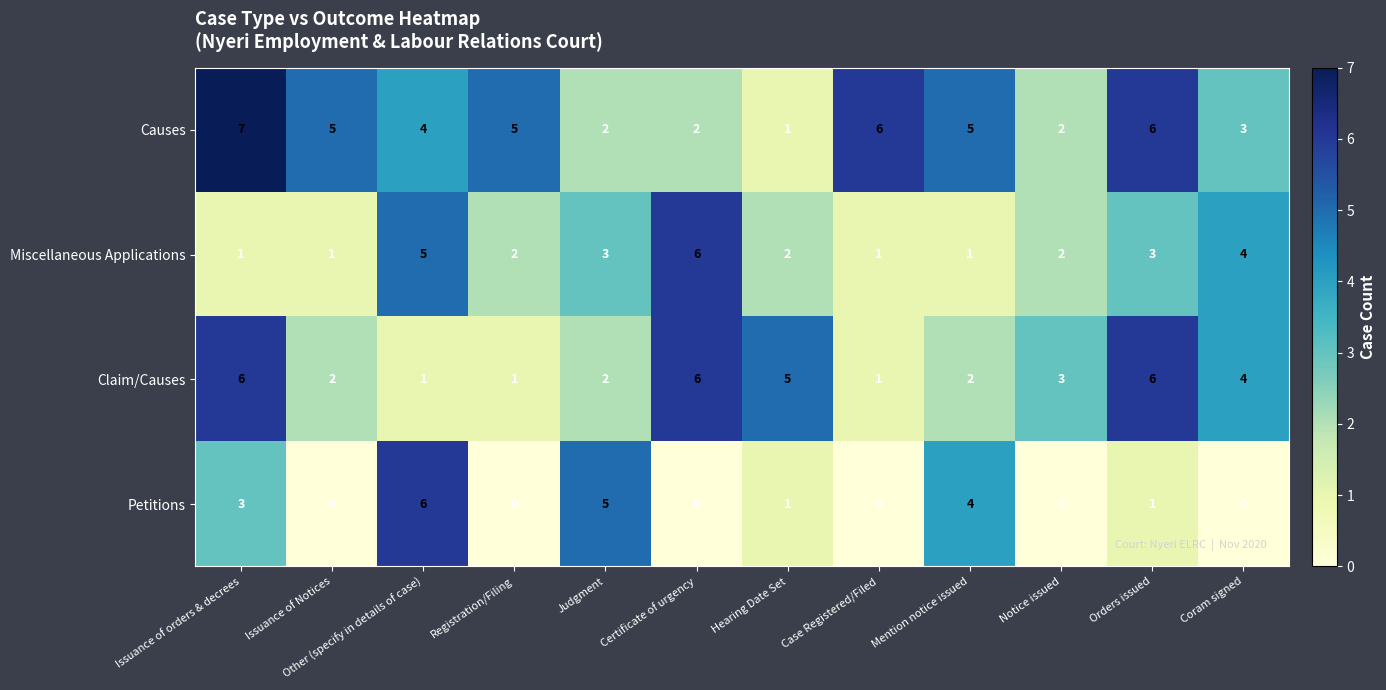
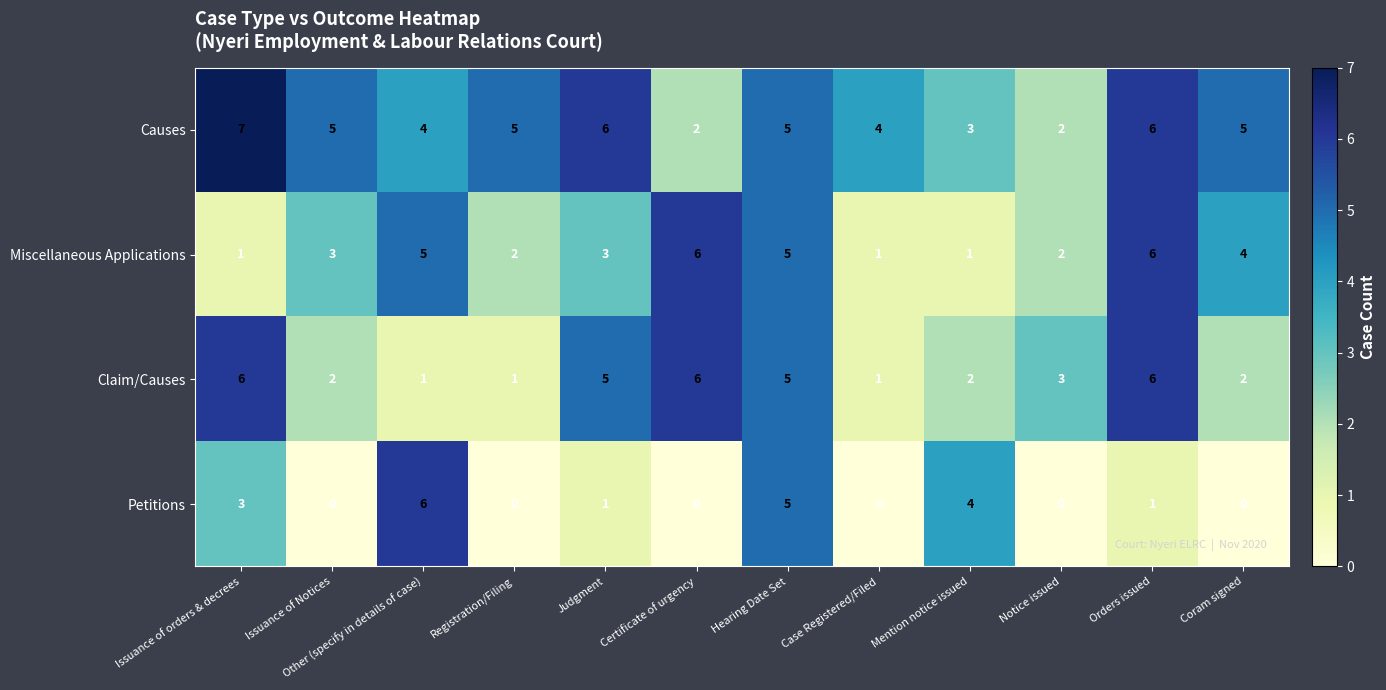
  {
    "Causes": {
      "Issuance of orders & decrees": 7,
      "Issuance of Notices": 5,
      "Other (specify in details of case)": 4,
      "Registration/Filing": 5,
-     "Judgment": 2,
+     "Judgment": 6,
      "Certificate of urgency": 2,
-     "Hearing Date Set": 1,
-     "Case Registered/Filed": 6,
-     "Mention notice issued": 5,
+     "Hearing Date Set": 5,
+     "Case Registered/Filed": 4,
+     "Mention notice issued": 3,
      "Notice issued": 2,
      "Orders issued": 6,
-     "Coram signed": 3
+     "Coram signed": 5
    },
    "Miscellaneous Applications": {
      "Issuance of orders & decrees": 1,
-     "Issuance of Notices": 1,
+     "Issuance of Notices": 3,
      "Other (specify in details of case)": 5,
      "Registration/Filing": 2,
      "Judgment": 3,
      "Certificate of urgency": 6,
-     "Hearing Date Set": 2,
+     "Hearing Date Set": 5,
      "Case Registered/Filed": 1,
      "Mention notice issued": 1,
      "Notice issued": 2,
-     "Orders issued": 3,
+     "Orders issued": 6,
      "Coram signed": 4
    },
    "Claim/Causes": {
      "Issuance of orders & decrees": 6,
      "Issuance of Notices": 2,
      "Other (specify in details of case)": 1,
      "Registration/Filing": 1,
-     "Judgment": 2,
+     "Judgment": 5,
      "Certificate of urgency": 6,
      "Hearing Date Set": 5,
      "Case Registered/Filed": 1,
      "Mention notice issued": 2,
      "Notice issued": 3,
      "Orders issued": 6,
-     "Coram signed": 4
+     "Coram signed": 2
    },
    "Petitions": {
      "Issuance of orders & decrees": 3,
      "Other (specify in details of case)": 6,
-     "Judgment": 5,
-     "Hearing Date Set": 1,
+     "Judgment": 1,
+     "Hearing Date Set": 5,
      "Mention notice issued": 4,
      "Orders issued": 1
    }
  }
